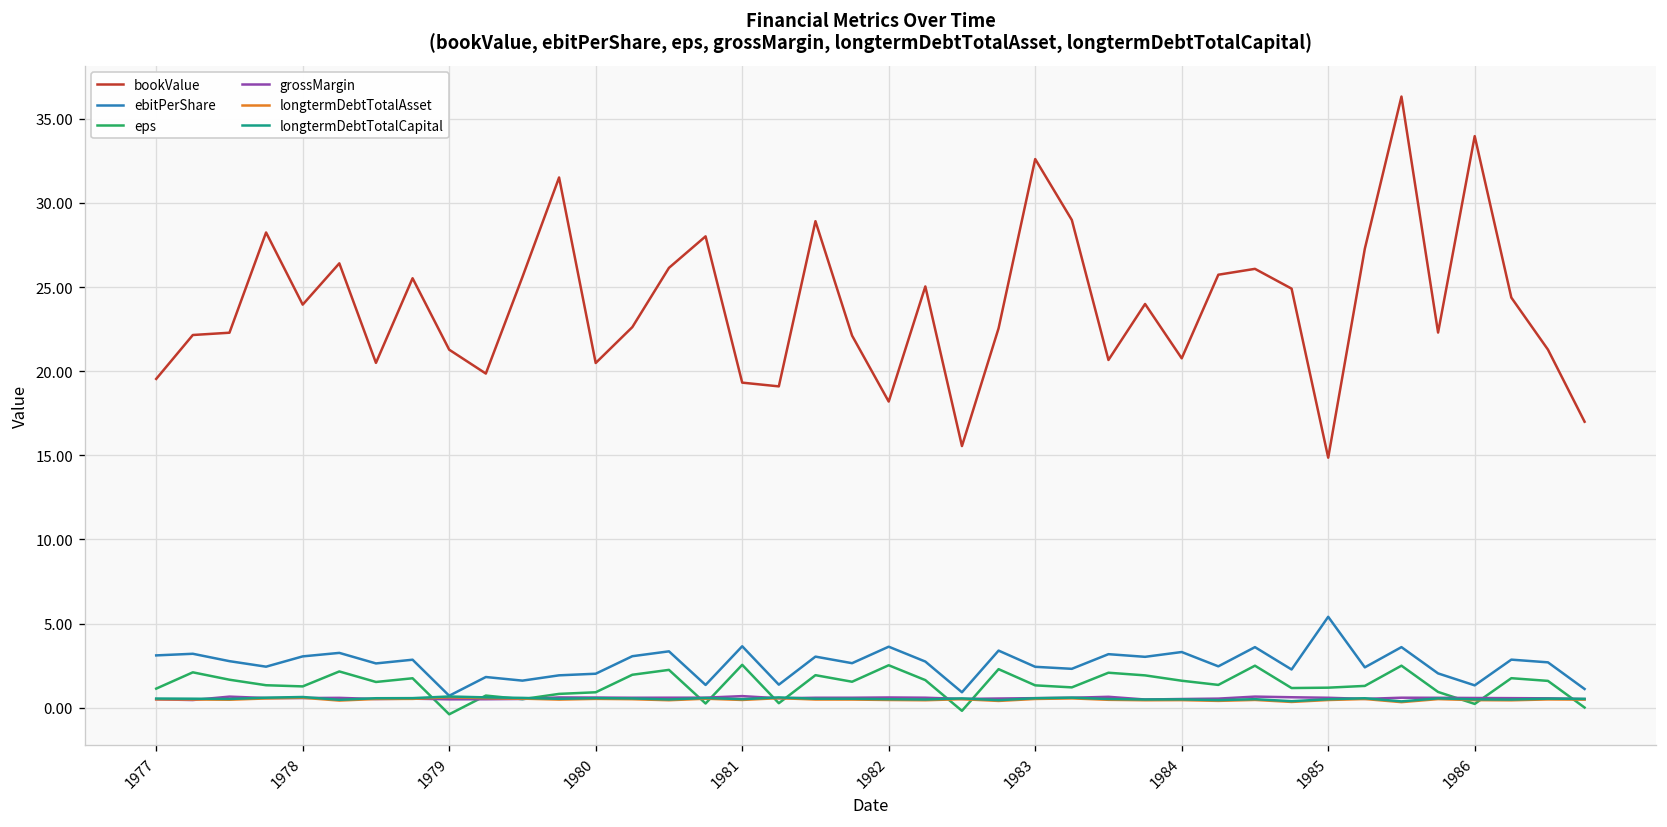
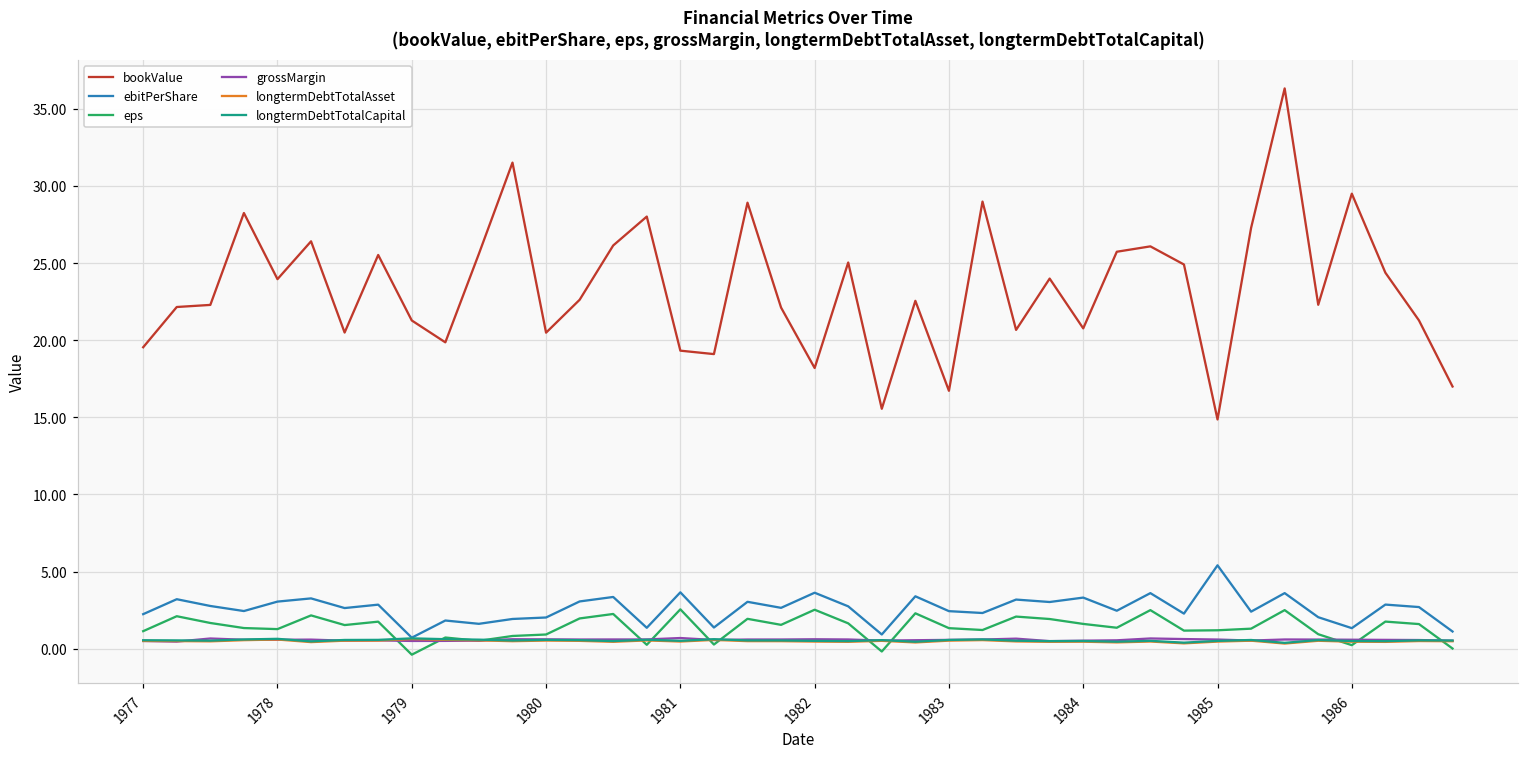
  {
    "bookValue": {
      "1977": 19.5,
      "1978": 24.0,
      "1979": 21.3,
      "1980": 20.5,
      "1981": 19.3,
      "1982": 18.2,
-     "1983": 32.6,
+     "1983": 16.7,
      "1984": 20.8,
      "1985": 14.9,
-     "1986": 34.0
+     "1986": 29.5
    },
    "ebitPerShare": {
-     "1977": 3.1,
+     "1977": 2.2,
      "1978": 3.0,
      "1980": 2.0,
      "1981": 3.7,
      "1982": 3.6,
      "1983": 2.4,
      "1984": 3.3,
      "1985": 5.4,
      "1986": 1.3
    },
    "grossMargin": {
      "1981": 0.7
    }
  }
